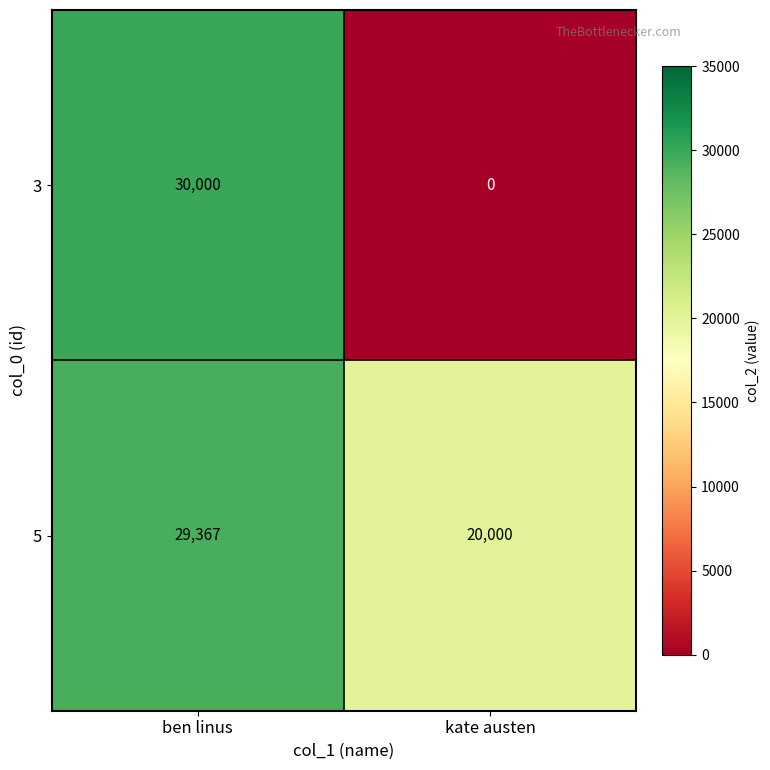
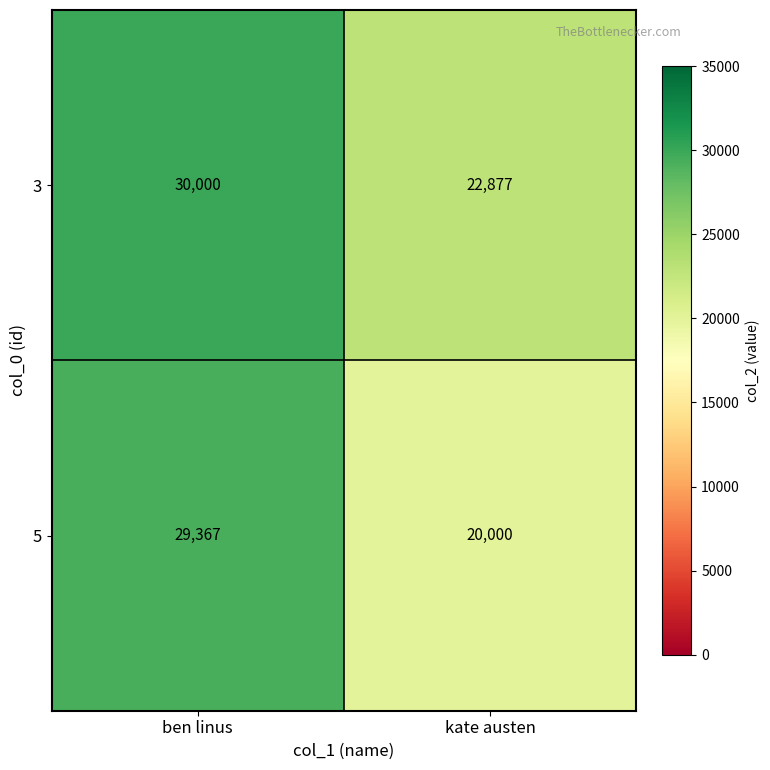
  {
    "3": {
      "ben linus": "30,000",
-     "kate austen": "0"
+     "kate austen": "22,877"
    },
    "5": {
      "ben linus": "29,367",
      "kate austen": "20,000"
    }
  }
